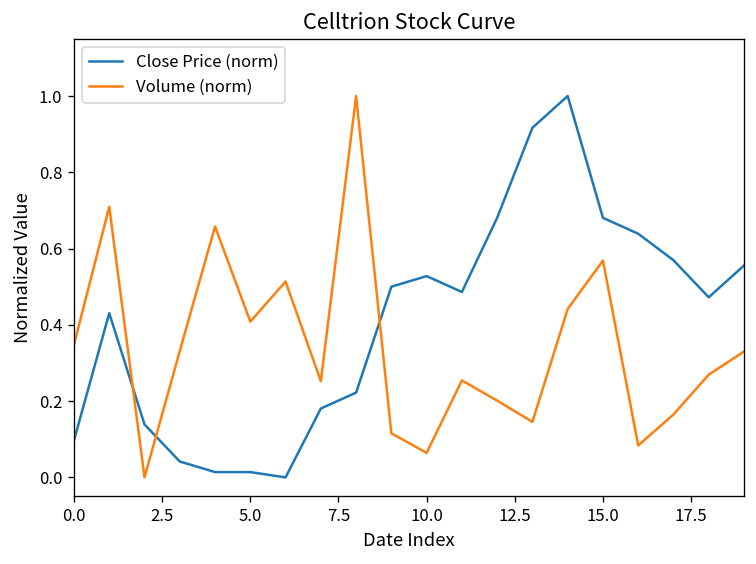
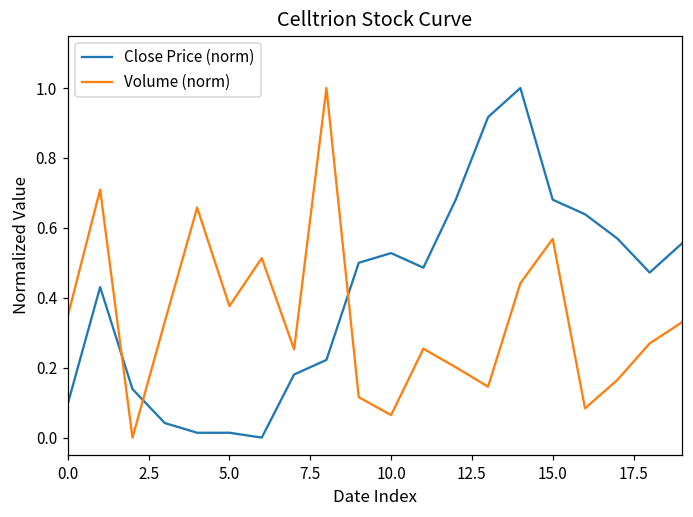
  {
    "Close Price (norm)": {
      "0.0": 0.10,
      "5.0": 0.01,
      "10.0": 0.53,
      "15.0": 0.68
    },
    "Volume (norm)": {
      "0.0": 0.35,
-     "5.0": 0.41,
+     "5.0": 0.38,
      "10.0": 0.06,
      "15.0": 0.57
    }
  }
